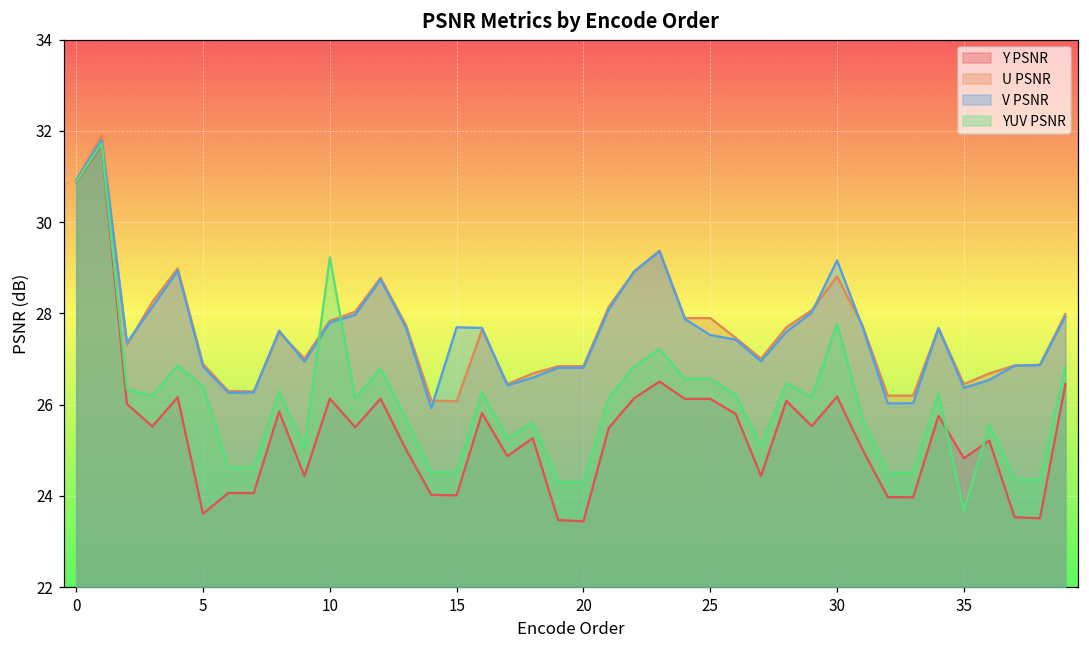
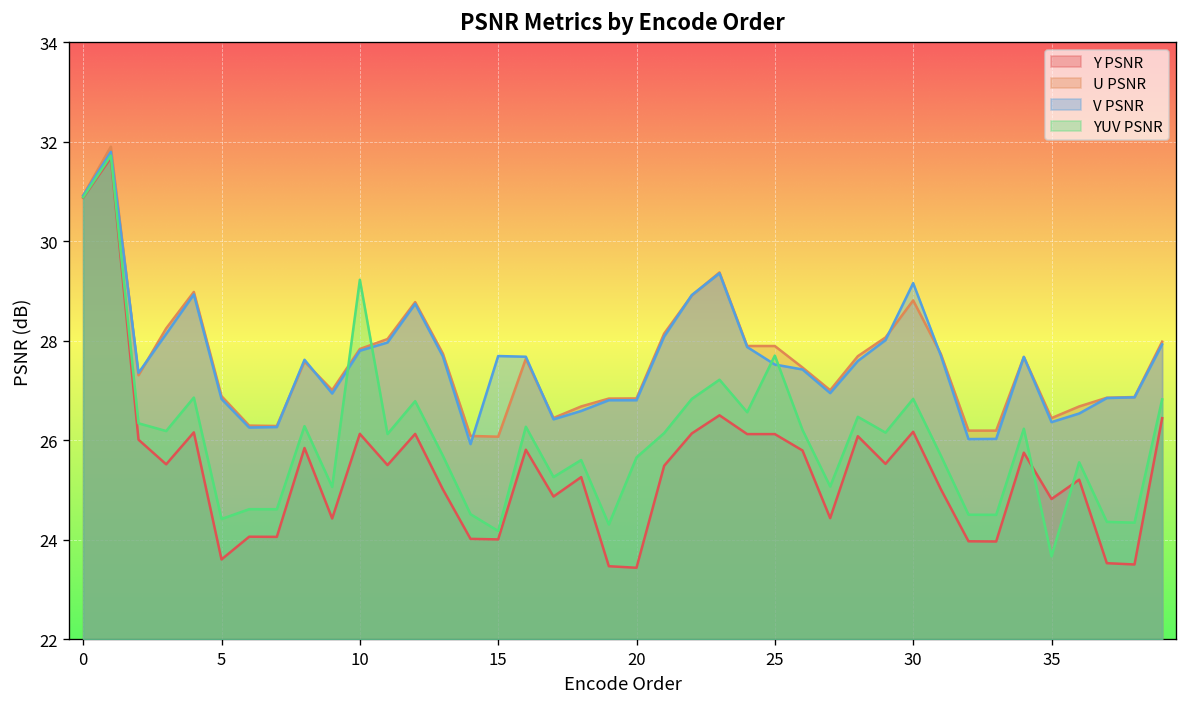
  {
    "V PSNR": {
      "15": 27.7,
      "25": 27.5,
      "30": 29.2,
      "35": 26.4
    },
    "YUV PSNR": {
-     "5": 26.4,
+     "5": 24.4,
      "10": 29.2,
-     "15": 24.5,
-     "20": 24.3,
-     "25": 26.6,
-     "30": 27.8,
+     "15": 24.2,
+     "20": 25.7,
+     "25": 27.7,
+     "30": 26.8,
      "35": 23.7
    }
  }
